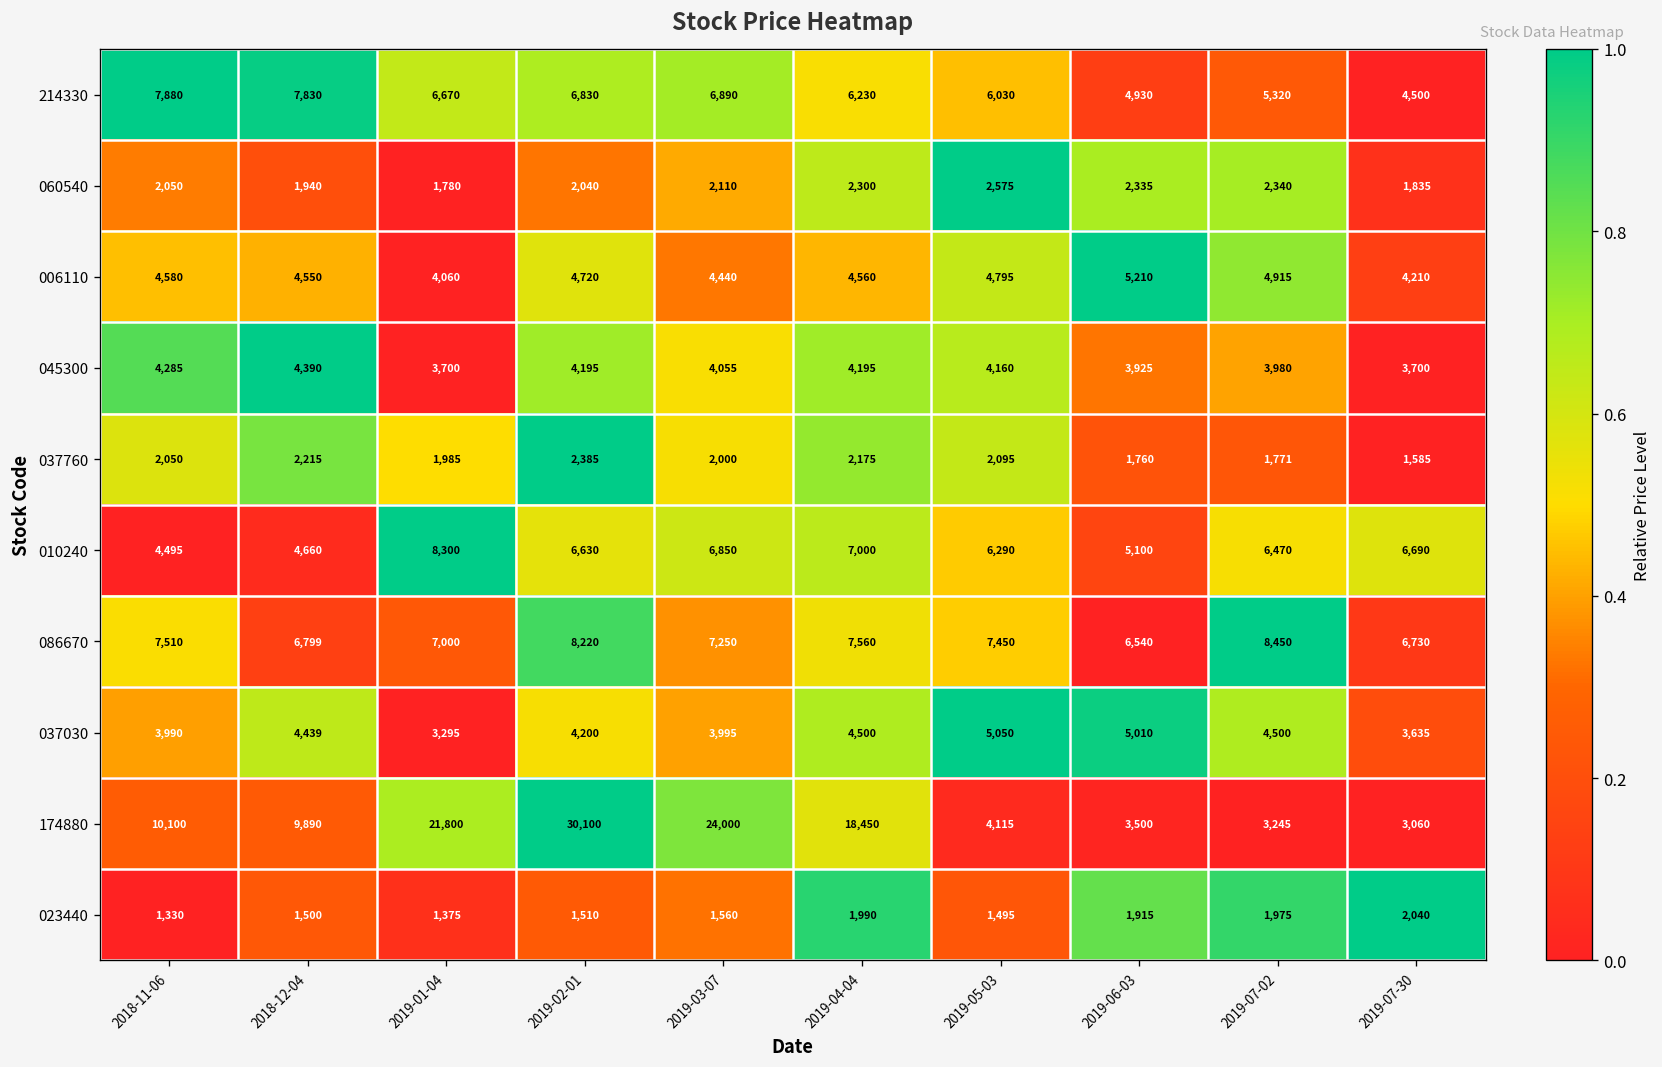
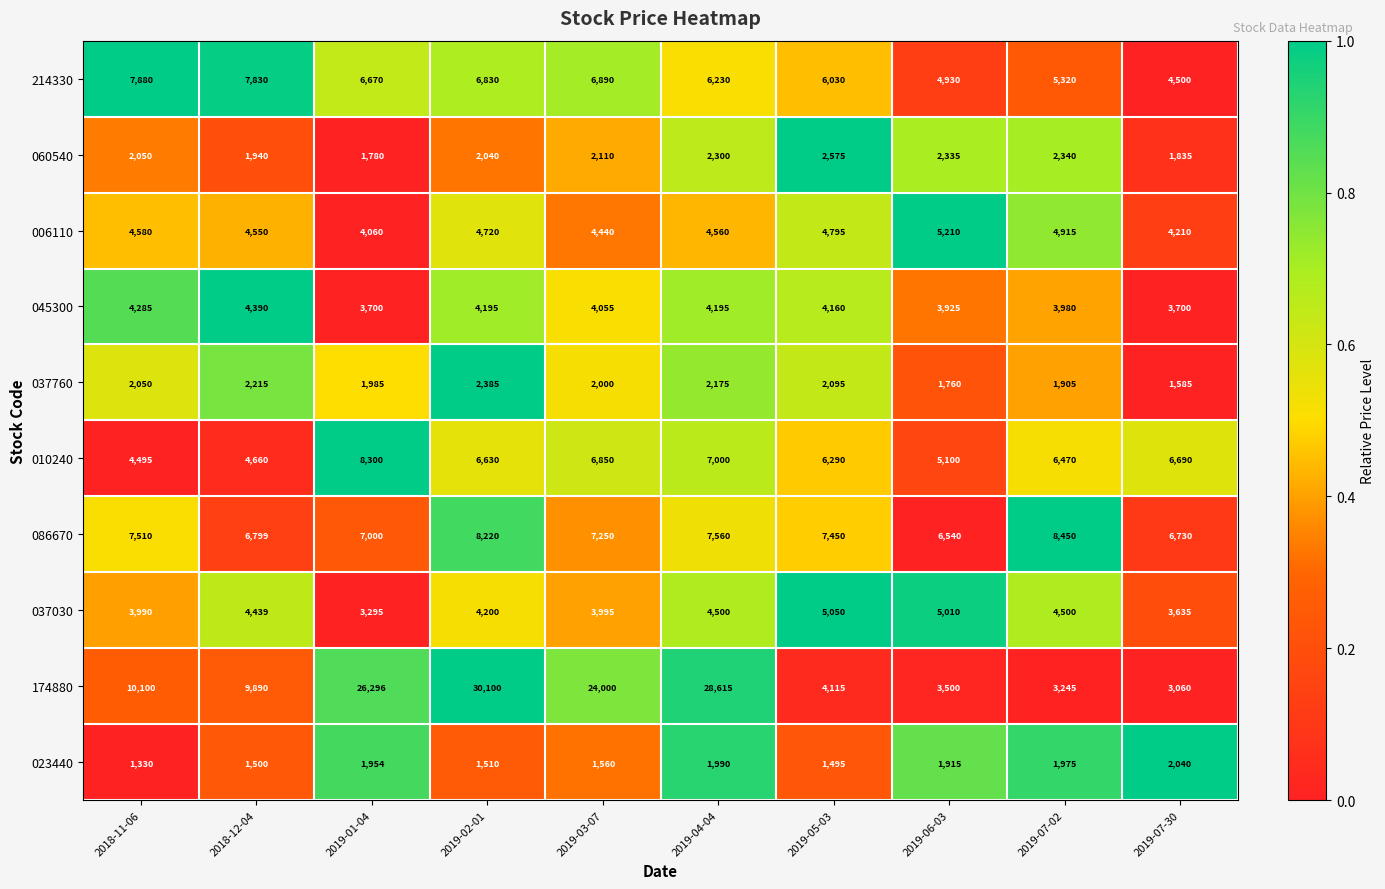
  {
    "214330": {
      "2018-11-06": "7,880",
      "2018-12-04": "7,830",
      "2019-01-04": "6,670",
      "2019-02-01": "6,830",
      "2019-03-07": "6,890",
      "2019-04-04": "6,230",
      "2019-05-03": "6,030",
      "2019-06-03": "4,930",
      "2019-07-02": "5,320",
      "2019-07-30": "4,500"
    },
    "060540": {
      "2018-11-06": "2,050",
      "2018-12-04": "1,940",
      "2019-01-04": "1,780",
      "2019-02-01": "2,040",
      "2019-03-07": "2,110",
      "2019-04-04": "2,300",
      "2019-05-03": "2,575",
      "2019-06-03": "2,335",
      "2019-07-02": "2,340",
      "2019-07-30": "1,835"
    },
    "006110": {
      "2018-11-06": "4,580",
      "2018-12-04": "4,550",
      "2019-01-04": "4,060",
      "2019-02-01": "4,720",
      "2019-03-07": "4,440",
      "2019-04-04": "4,560",
      "2019-05-03": "4,795",
      "2019-06-03": "5,210",
      "2019-07-02": "4,915",
      "2019-07-30": "4,210"
    },
    "045300": {
      "2018-11-06": "4,285",
      "2018-12-04": "4,390",
      "2019-01-04": "3,700",
      "2019-02-01": "4,195",
      "2019-03-07": "4,055",
      "2019-04-04": "4,195",
      "2019-05-03": "4,160",
      "2019-06-03": "3,925",
      "2019-07-02": "3,980",
      "2019-07-30": "3,700"
    },
    "037760": {
      "2018-11-06": "2,050",
      "2018-12-04": "2,215",
      "2019-01-04": "1,985",
      "2019-02-01": "2,385",
      "2019-03-07": "2,000",
      "2019-04-04": "2,175",
      "2019-05-03": "2,095",
      "2019-06-03": "1,760",
-     "2019-07-02": "1,771",
+     "2019-07-02": "1,905",
      "2019-07-30": "1,585"
    },
    "010240": {
      "2018-11-06": "4,495",
      "2018-12-04": "4,660",
      "2019-01-04": "8,300",
      "2019-02-01": "6,630",
      "2019-03-07": "6,850",
      "2019-04-04": "7,000",
      "2019-05-03": "6,290",
      "2019-06-03": "5,100",
      "2019-07-02": "6,470",
      "2019-07-30": "6,690"
    },
    "086670": {
      "2018-11-06": "7,510",
      "2018-12-04": "6,799",
      "2019-01-04": "7,000",
      "2019-02-01": "8,220",
      "2019-03-07": "7,250",
      "2019-04-04": "7,560",
      "2019-05-03": "7,450",
      "2019-06-03": "6,540",
      "2019-07-02": "8,450",
      "2019-07-30": "6,730"
    },
    "037030": {
      "2018-11-06": "3,990",
      "2018-12-04": "4,439",
      "2019-01-04": "3,295",
      "2019-02-01": "4,200",
      "2019-03-07": "3,995",
      "2019-04-04": "4,500",
      "2019-05-03": "5,050",
      "2019-06-03": "5,010",
      "2019-07-02": "4,500",
      "2019-07-30": "3,635"
    },
    "174880": {
      "2018-11-06": "10,100",
      "2018-12-04": "9,890",
-     "2019-01-04": "21,800",
+     "2019-01-04": "26,296",
      "2019-02-01": "30,100",
      "2019-03-07": "24,000",
-     "2019-04-04": "18,450",
+     "2019-04-04": "28,615",
      "2019-05-03": "4,115",
      "2019-06-03": "3,500",
      "2019-07-02": "3,245",
      "2019-07-30": "3,060"
    },
    "023440": {
      "2018-11-06": "1,330",
      "2018-12-04": "1,500",
-     "2019-01-04": "1,375",
+     "2019-01-04": "1,954",
      "2019-02-01": "1,510",
      "2019-03-07": "1,560",
      "2019-04-04": "1,990",
      "2019-05-03": "1,495",
      "2019-06-03": "1,915",
      "2019-07-02": "1,975",
      "2019-07-30": "2,040"
    }
  }
